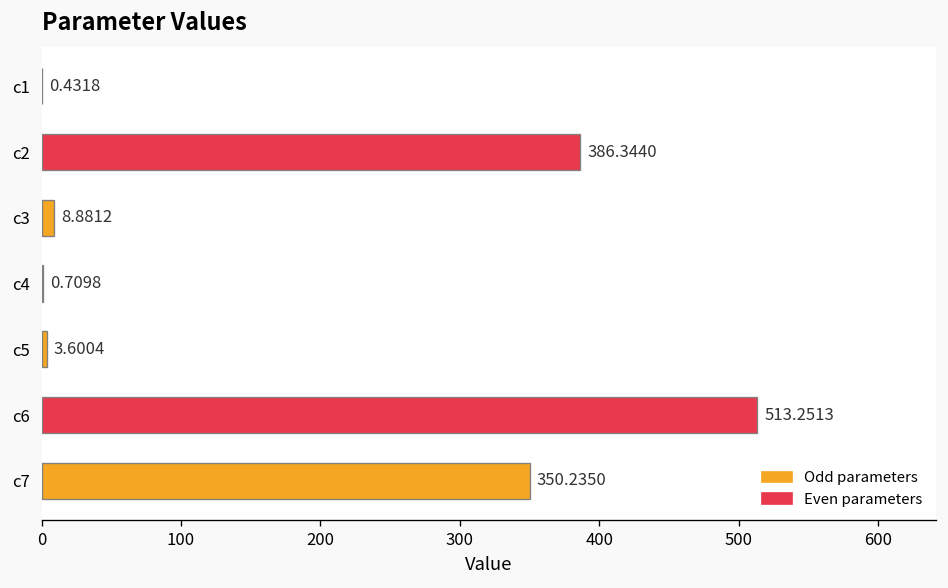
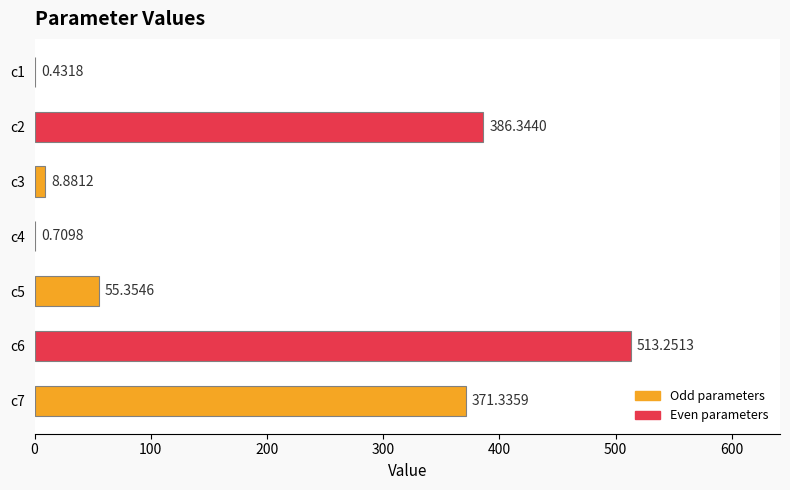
  {
    "c1": 0.4318,
    "c2": 386.3440,
    "c3": 8.8812,
    "c4": 0.7098,
-   "c5": 3.6004,
+   "c5": 55.3546,
    "c6": 513.2513,
-   "c7": 350.2350
+   "c7": 371.3359
  }
